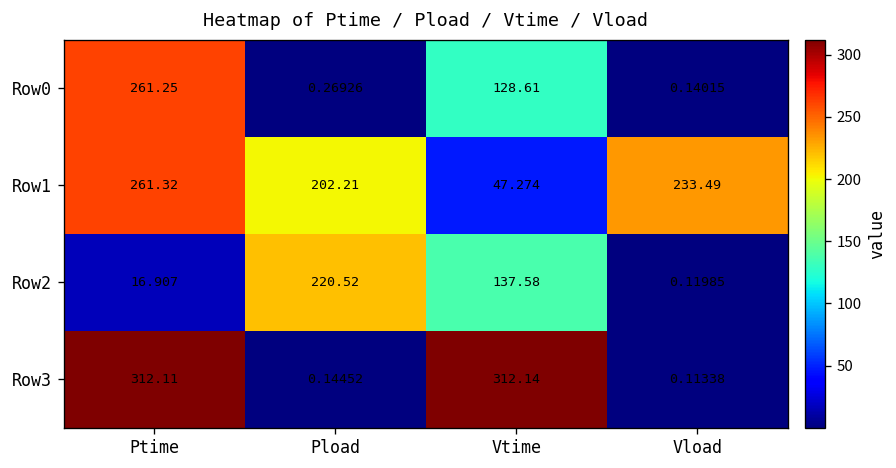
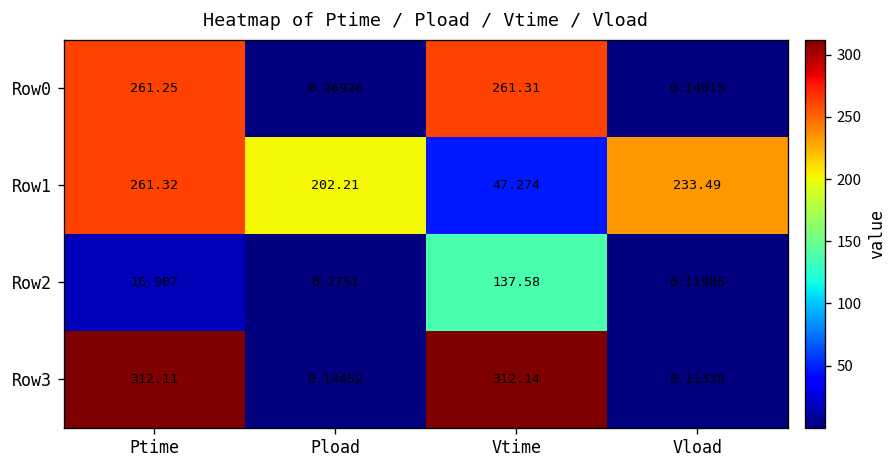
  {
    "Row0": {
      "Ptime": 261.25,
      "Pload": 0.26926,
-     "Vtime": 128.61,
+     "Vtime": 261.31,
      "Vload": 0.14015
    },
    "Row1": {
      "Ptime": 261.32,
      "Pload": 202.21,
      "Vtime": 47.274,
      "Vload": 233.49
    },
    "Row2": {
      "Ptime": 16.907,
-     "Pload": 220.52,
+     "Pload": 0.2751,
      "Vtime": 137.58,
      "Vload": 0.11985
    },
    "Row3": {
      "Ptime": 312.11,
      "Pload": 0.14452,
      "Vtime": 312.14,
      "Vload": 0.11338
    }
  }
